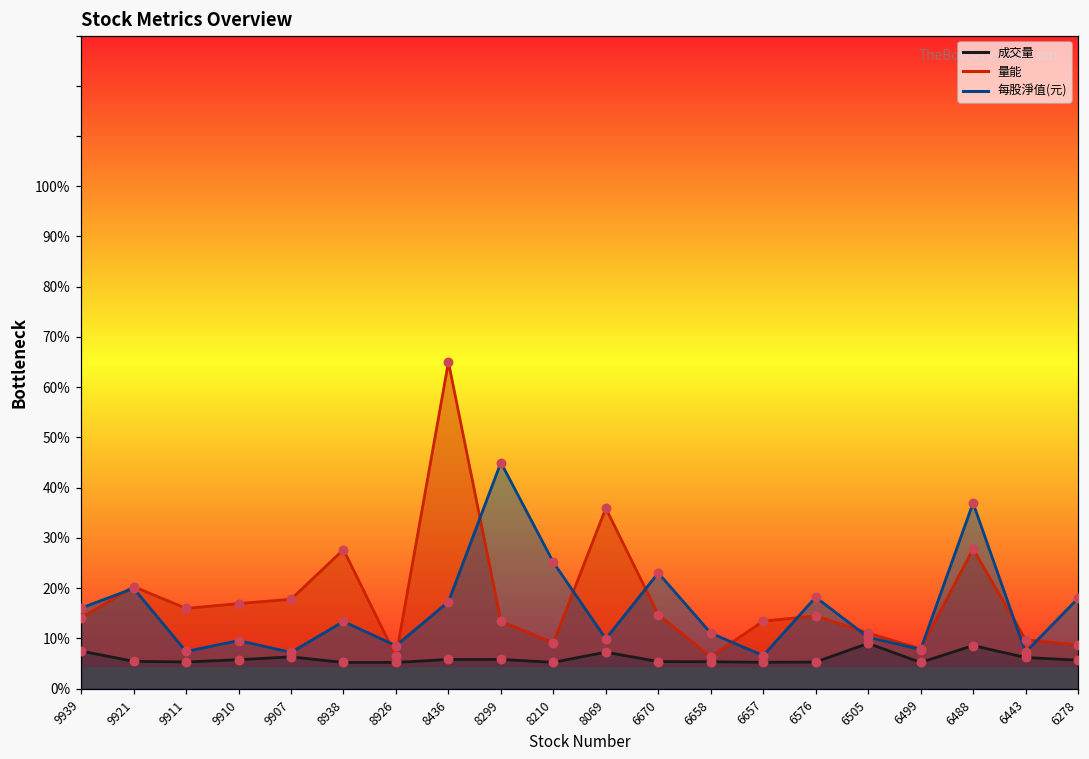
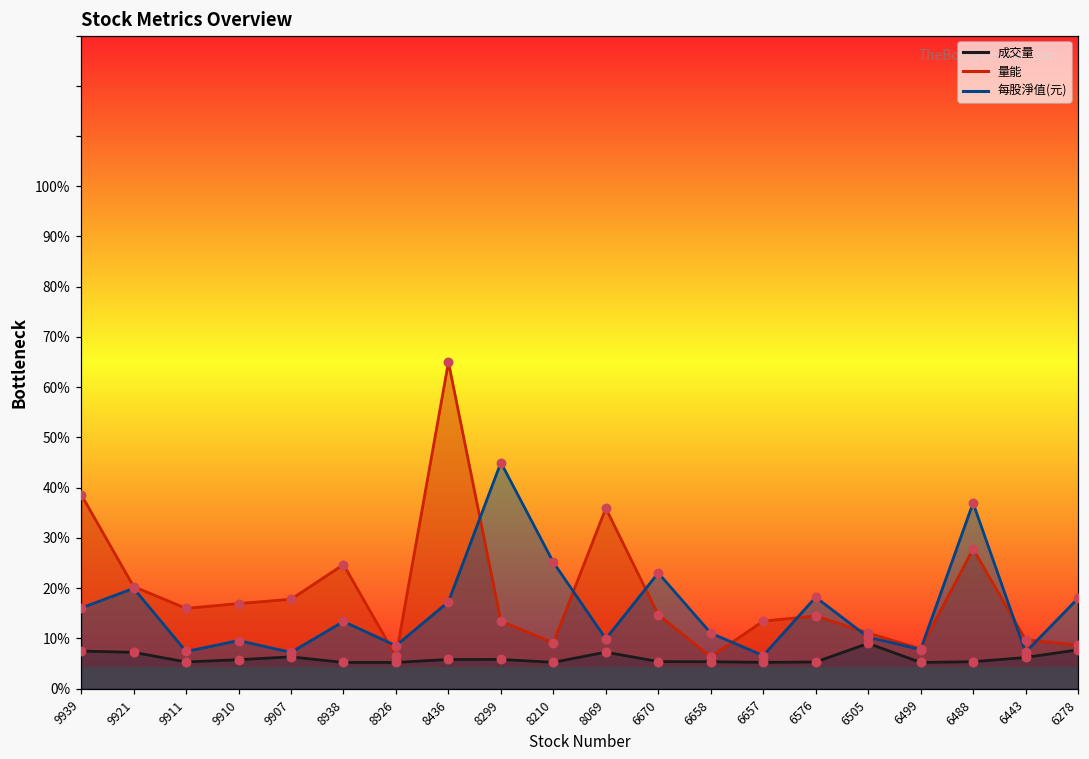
  {
    "成交量": {
      "9939": "7%",
-     "9921": "5%",
+     "9921": "7%",
      "9911": "5%",
      "9910": "6%",
      "9907": "6%",
      "8938": "5%",
      "8926": "5%",
      "8436": "6%",
      "8299": "6%",
      "8210": "5%",
      "8069": "7%",
      "6670": "5%",
      "6658": "5%",
      "6657": "5%",
      "6576": "5%",
      "6505": "9%",
      "6499": "5%",
-     "6488": "9%",
+     "6488": "5%",
      "6443": "6%",
-     "6278": "6%"
+     "6278": "8%"
    },
    "量能": {
-     "9939": "14%",
+     "9939": "39%",
      "9911": "16%",
      "9910": "17%",
      "9907": "18%",
-     "8938": "28%",
+     "8938": "25%",
      "8926": "6%",
      "8436": "65%",
      "8299": "13%",
      "8210": "9%",
      "8069": "36%",
      "6670": "15%",
      "6658": "6%",
      "6657": "13%",
      "6576": "14%",
      "6505": "11%",
      "6488": "28%",
      "6443": "10%",
      "6278": "9%"
    },
    "每股淨值(元)": {
      "9939": "16%",
      "9911": "7%",
      "9910": "10%",
      "9907": "7%",
      "8938": "13%",
      "8926": "9%",
      "8436": "17%",
      "8299": "45%",
      "8210": "25%",
      "8069": "10%",
      "6670": "23%",
      "6658": "11%",
      "6657": "7%",
      "6576": "18%",
      "6505": "10%",
      "6488": "37%",
      "6443": "7%",
      "6278": "18%"
    }
  }
